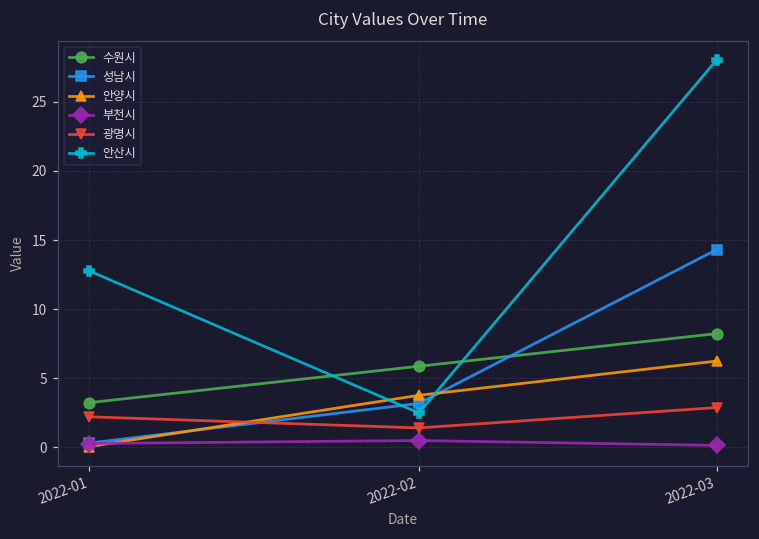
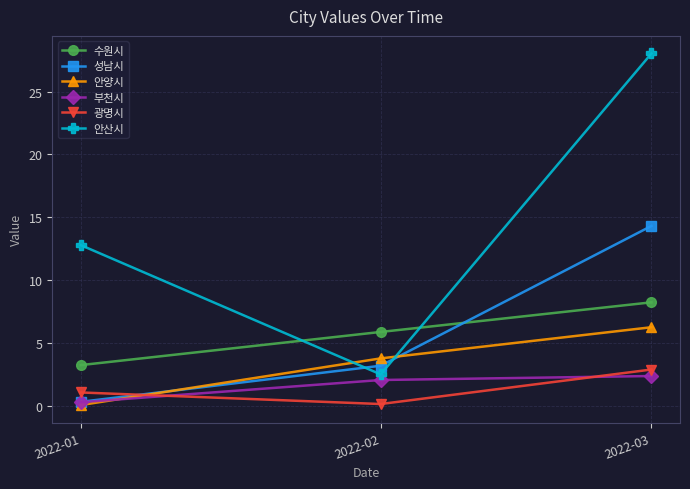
  {
    "수원시": {
      "2022-01": 3.2,
      "2022-02": 5.9,
      "2022-03": 8.2
    },
    "안양시": {
      "2022-01": 0.0,
      "2022-02": 3.8,
      "2022-03": 6.2
    },
    "부천시": {
-     "2022-02": 0.5,
-     "2022-03": 0.1
+     "2022-02": 2.0,
+     "2022-03": 2.4
    },
    "광명시": {
-     "2022-01": 2.2,
-     "2022-02": 1.4,
+     "2022-01": 1.0,
+     "2022-02": 0.1,
      "2022-03": 2.9
    }
  }
